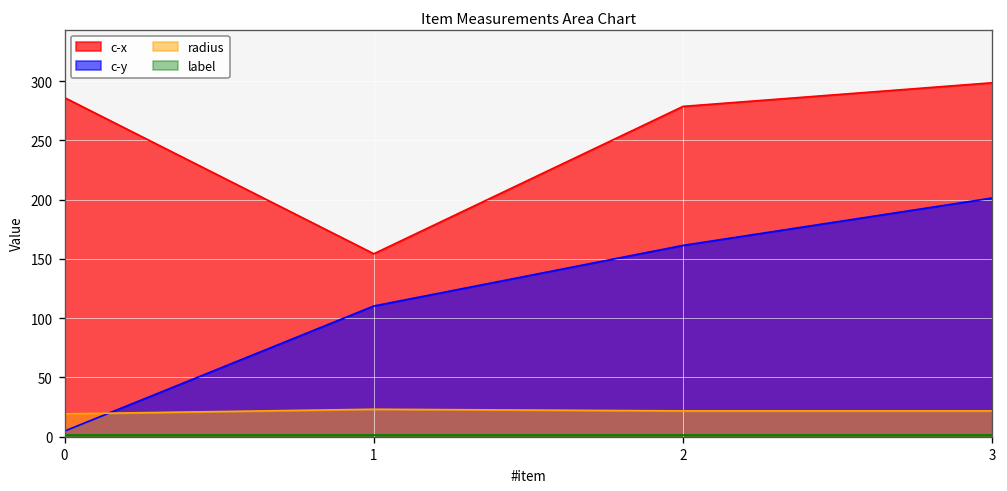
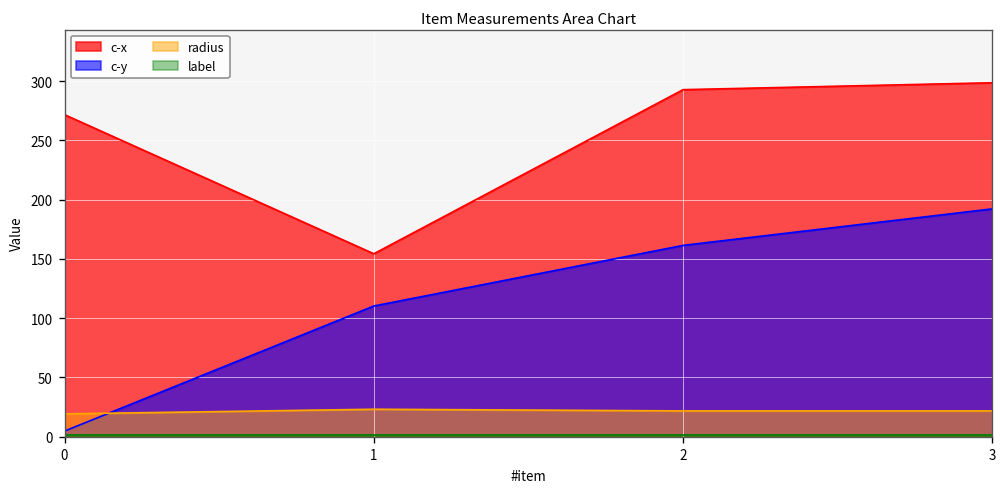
  {
    "c-x": {
-     "0": 290,
+     "0": 270,
      "1": 150,
-     "2": 280,
+     "2": 290,
      "3": 300
    },
    "c-y": {
      "0": 0,
      "1": 110,
      "2": 160,
-     "3": 200
+     "3": 190
    },
    "radius": {
      "0": 20,
      "1": 20,
      "2": 20,
      "3": 20
    },
    "label": {
      "0": 0,
      "1": 0,
      "2": 0,
      "3": 0
    }
  }
